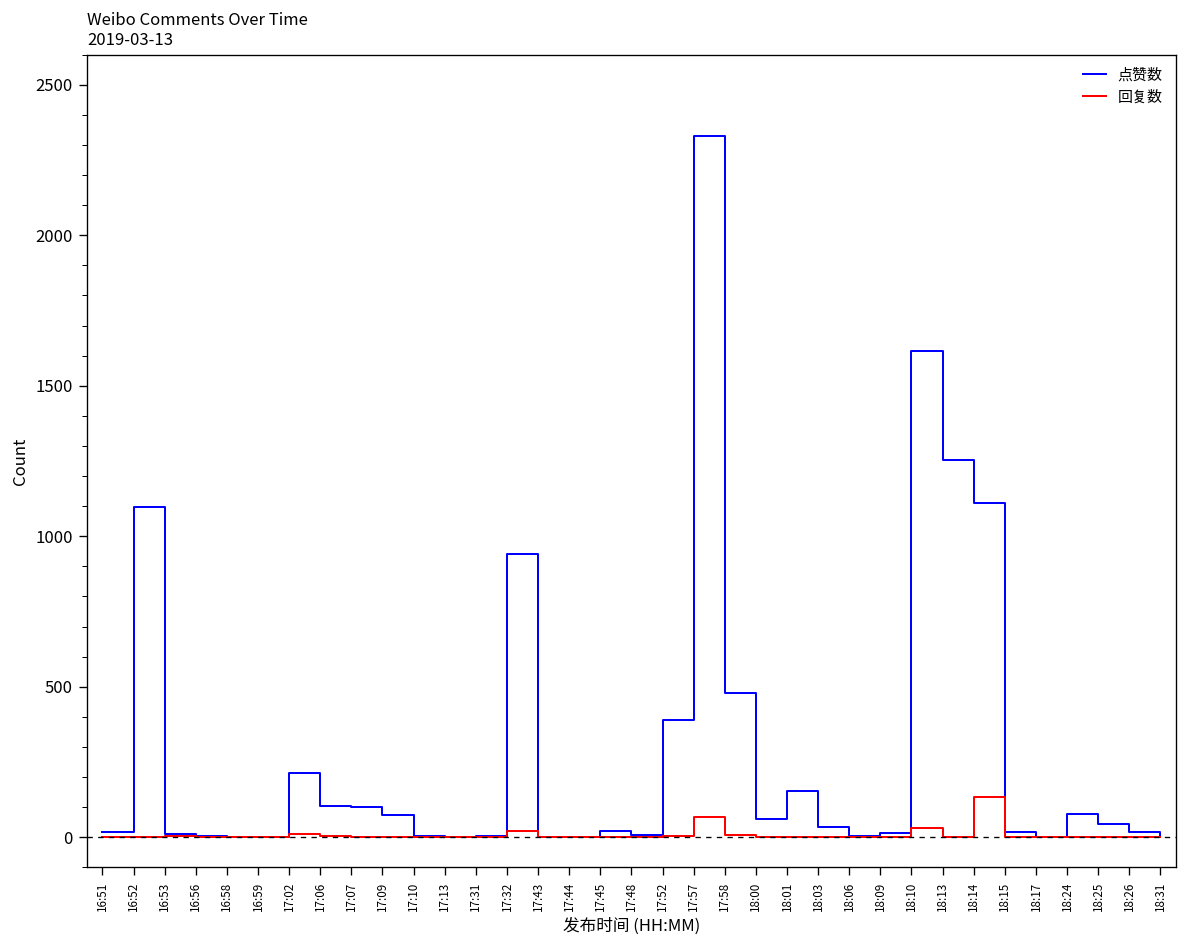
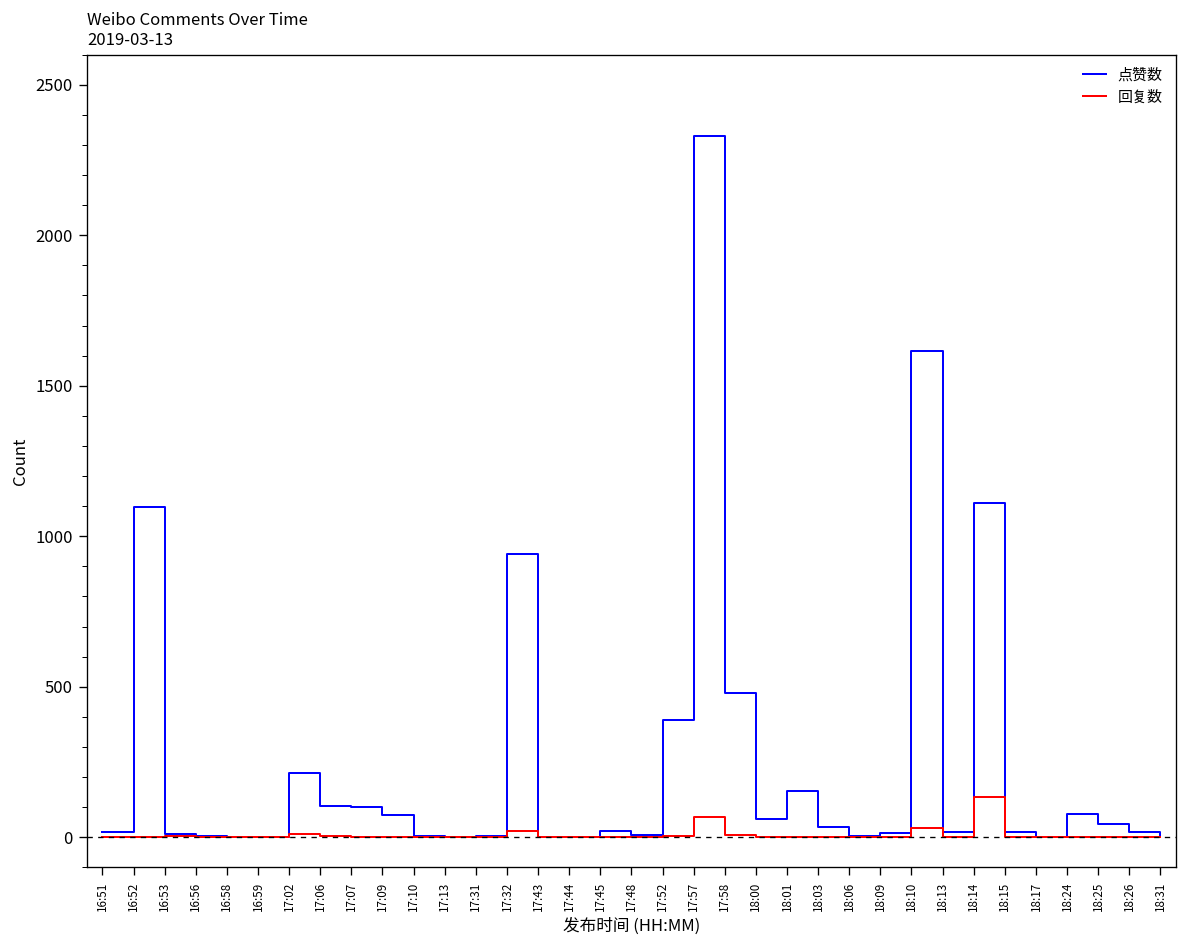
  {
    "点赞数": {
      "16:51": 20,
      "16:52": 1100,
      "17:02": 210,
      "17:06": 100,
      "17:07": 100,
      "17:09": 70,
      "17:32": 940,
      "17:45": 20,
      "17:52": 390,
      "17:57": 2330,
      "17:58": 480,
      "18:00": 60,
      "18:01": 160,
      "18:03": 30,
      "18:09": 10,
      "18:10": 1620,
-     "18:13": 1250,
+     "18:13": 20,
      "18:14": 1110,
      "18:15": 20,
      "18:24": 80,
      "18:25": 50,
      "18:26": 20
    },
    "回复数": {
      "16:51": 0,
      "16:52": 0,
      "17:02": 10,
      "17:06": 10,
      "17:07": 0,
      "17:09": 0,
      "17:32": 20,
      "17:45": 0,
      "17:52": 10,
      "17:57": 70,
      "17:58": 10,
      "18:00": 0,
      "18:01": 0,
      "18:03": 0,
      "18:09": 0,
      "18:10": 30,
      "18:13": 0,
      "18:14": 140,
      "18:15": 0,
      "18:24": 0,
      "18:25": 0,
      "18:26": 0
    }
  }
